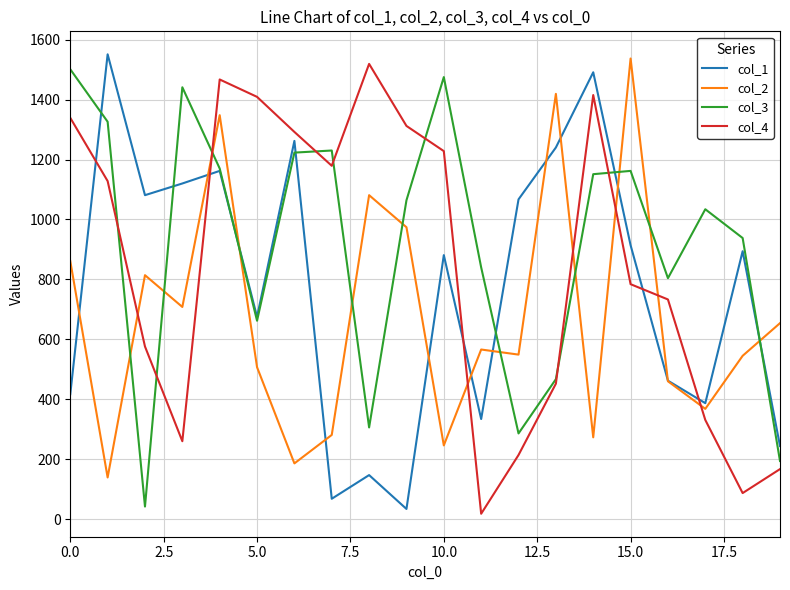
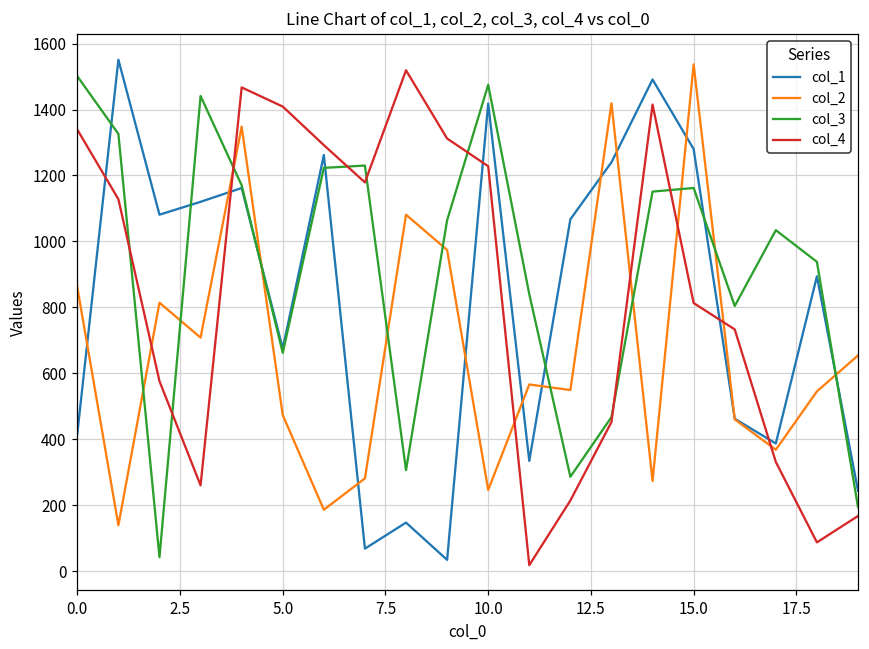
  {
    "col_1": {
      "0.0": 420,
      "5.0": 680,
-     "10.0": 880,
-     "15.0": 910
+     "10.0": 1420,
+     "15.0": 1280
    },
    "col_2": {
      "0.0": 860,
-     "5.0": 510,
+     "5.0": 470,
      "10.0": 250,
      "15.0": 1540
    },
    "col_3": {
      "0.0": 1500,
      "5.0": 660,
      "10.0": 1480,
      "15.0": 1160
    },
    "col_4": {
      "0.0": 1340,
      "5.0": 1410,
      "10.0": 1230,
-     "15.0": 780
+     "15.0": 810
    }
  }
